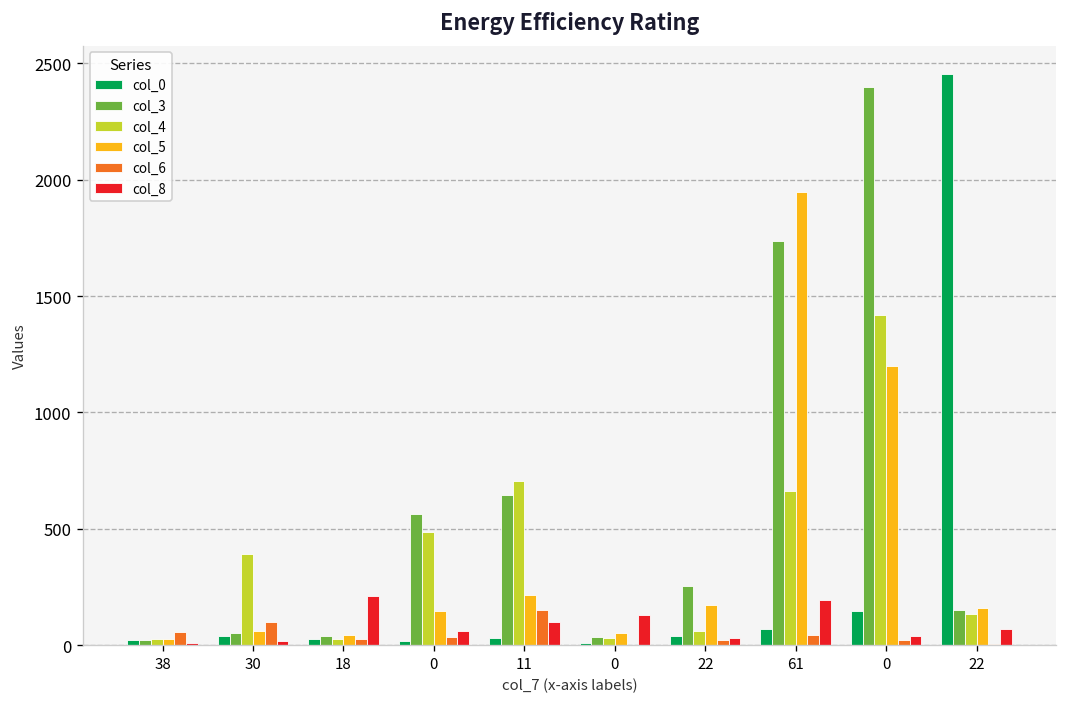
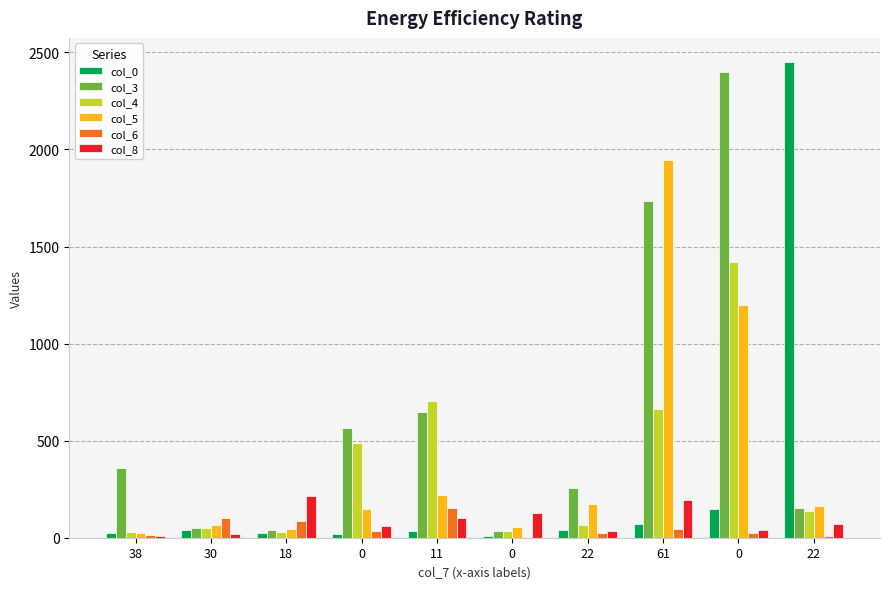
  {
    "col_0": {
      "38": 30,
      "30": 40,
      "18": 30,
      "11": 30,
      "61": 70
    },
    "col_3": {
-     "38": 30,
+     "38": 360,
      "30": 50,
      "18": 40,
      "11": 650,
      "61": 1740
    },
    "col_4": {
      "38": 30,
-     "30": 390,
+     "30": 50,
      "18": 30,
      "11": 700,
      "61": 660
    },
    "col_5": {
      "38": 30,
      "30": 60,
      "18": 40,
      "11": 220,
      "61": 1950
    },
    "col_6": {
-     "38": 60,
+     "38": 10,
      "30": 100,
-     "18": 30,
+     "18": 90,
      "11": 150,
      "61": 40
    },
    "col_8": {
      "30": 20,
      "18": 210,
      "11": 100,
      "61": 200
    }
  }
